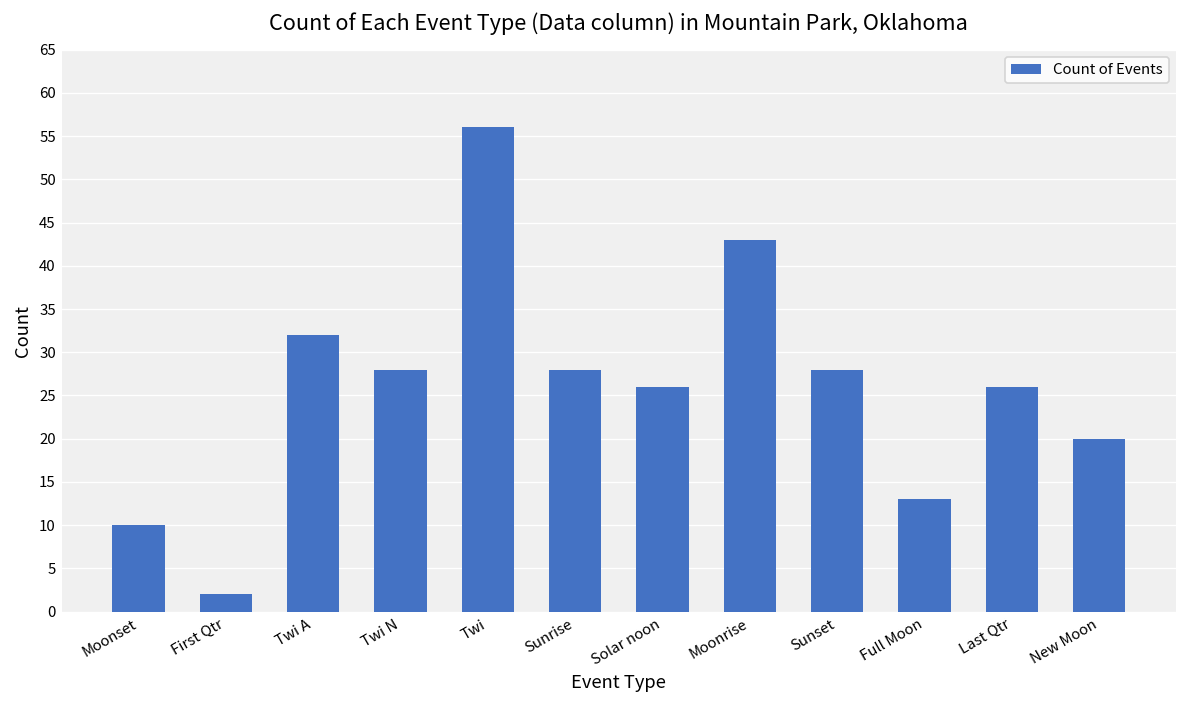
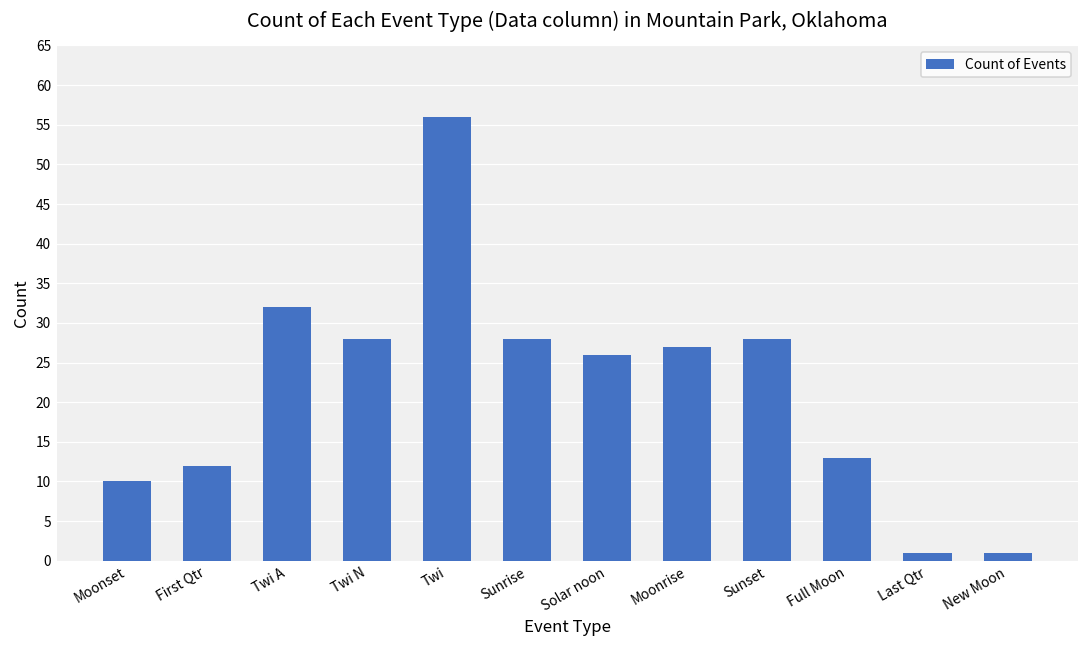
  {
    "Moonset": 10,
-   "First Qtr": 2,
+   "First Qtr": 12,
    "Twi A": 32,
    "Twi N": 28,
    "Twi": 56,
    "Sunrise": 28,
    "Solar noon": 26,
-   "Moonrise": 43,
+   "Moonrise": 27,
    "Sunset": 28,
    "Full Moon": 13,
-   "Last Qtr": 26,
-   "New Moon": 20
+   "Last Qtr": 1,
+   "New Moon": 1
  }
